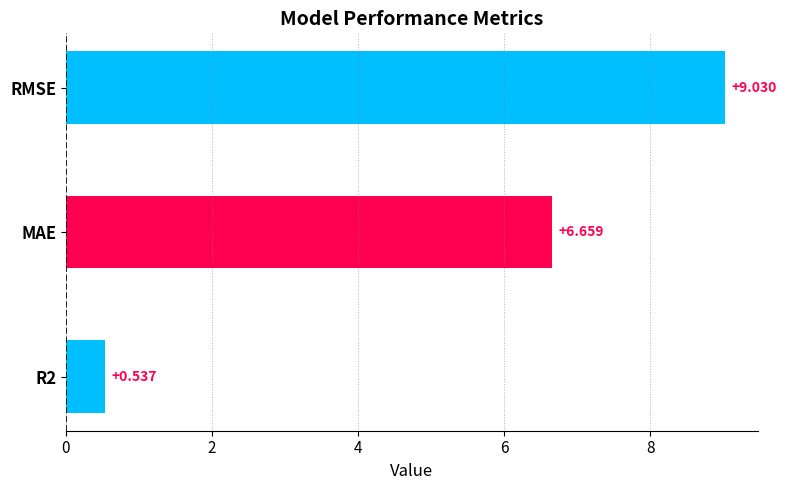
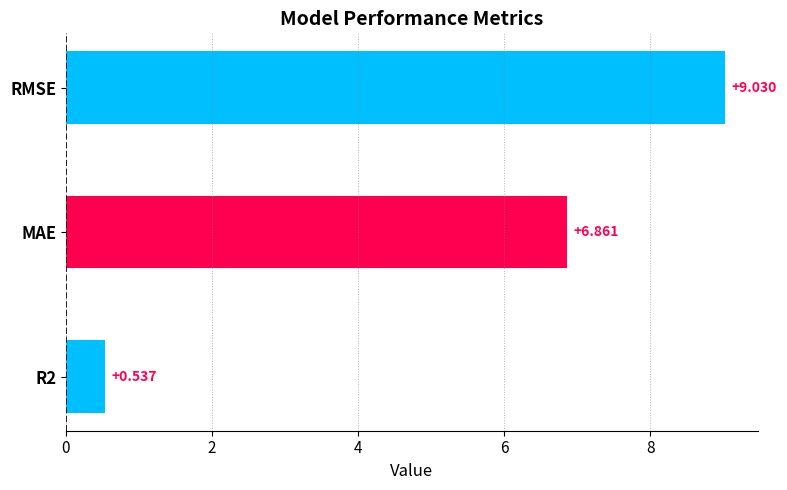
  {
    "RMSE": "+9.030",
-   "MAE": "+6.659",
+   "MAE": "+6.861",
    "R2": "+0.537"
  }
